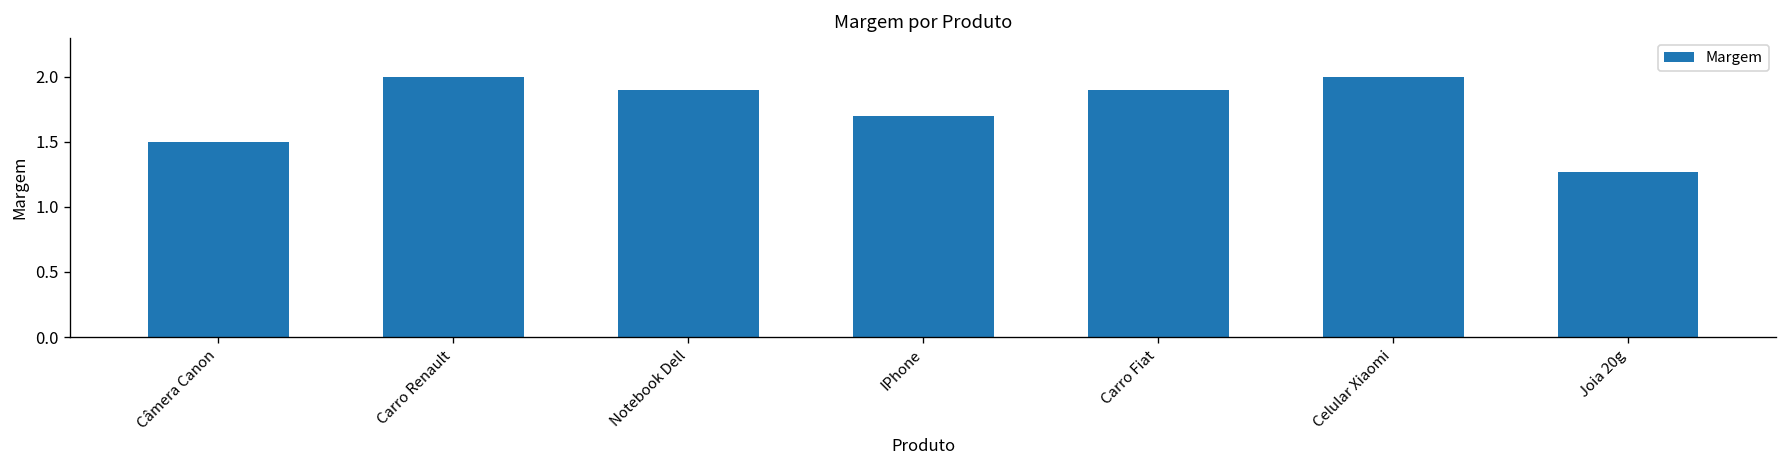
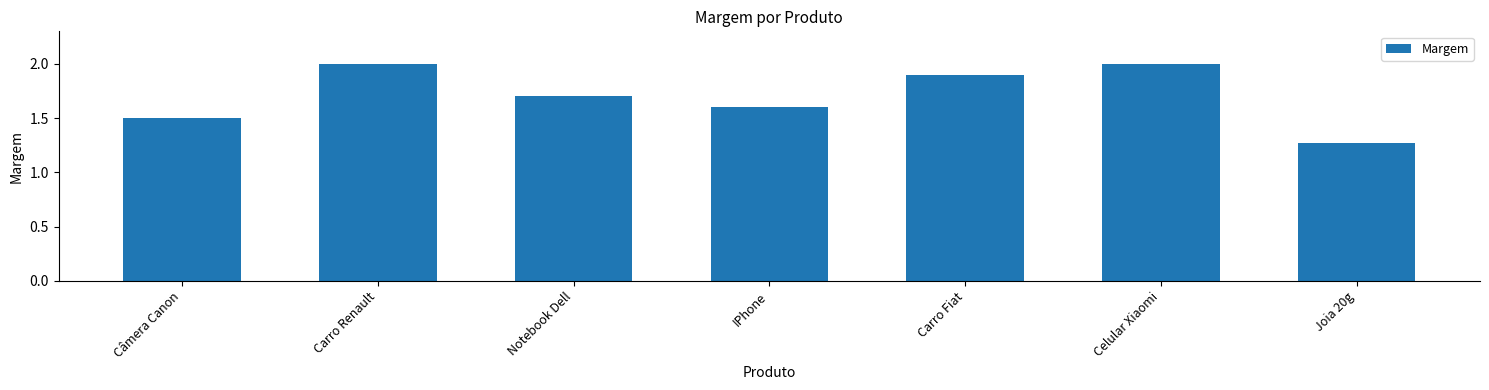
  {
    "Câmera Canon": 1.5,
    "Carro Renault": 2.0,
-   "Notebook Dell": 1.9,
-   "IPhone": 1.7,
+   "Notebook Dell": 1.7,
+   "IPhone": 1.6,
    "Carro Fiat": 1.9,
    "Celular Xiaomi": 2.0,
    "Joia 20g": 1.27
  }
